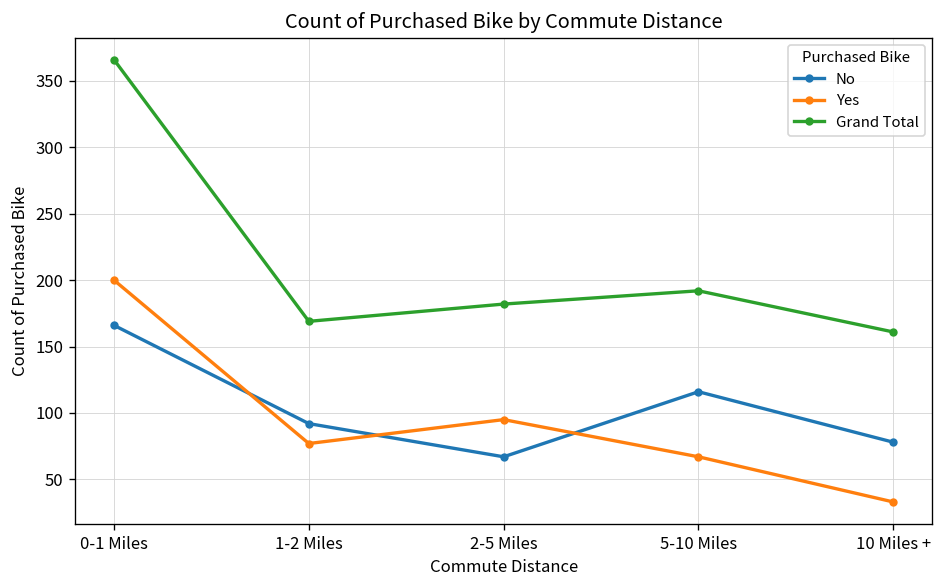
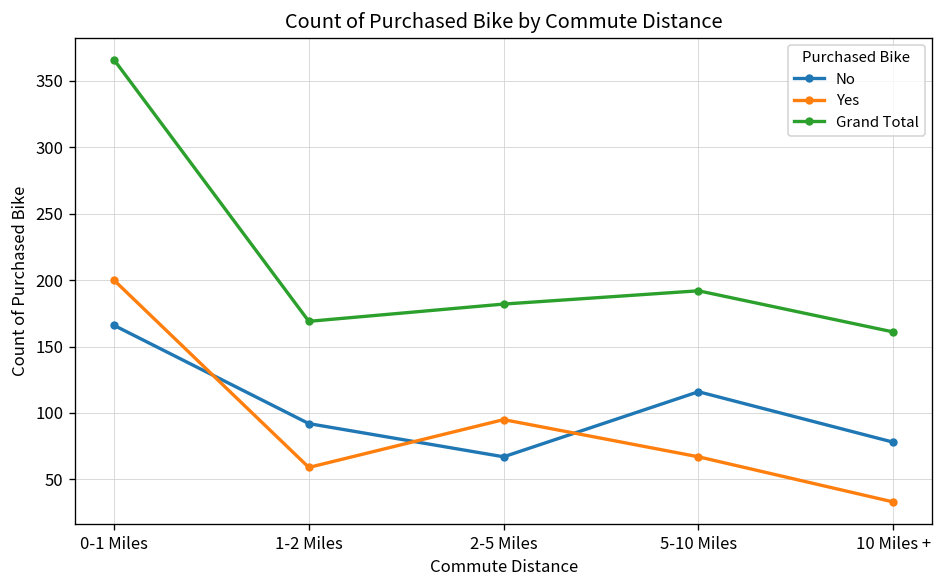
  {
    "No": {
      "0-1 Miles": 166,
      "1-2 Miles": 92,
      "2-5 Miles": 67,
      "5-10 Miles": 116,
      "10 Miles +": 78
    },
    "Yes": {
      "0-1 Miles": 200,
-     "1-2 Miles": 77,
+     "1-2 Miles": 59,
      "2-5 Miles": 95,
      "5-10 Miles": 67,
      "10 Miles +": 33
    },
    "Grand Total": {
      "0-1 Miles": 366,
      "1-2 Miles": 169,
      "2-5 Miles": 182,
      "5-10 Miles": 192,
      "10 Miles +": 161
    }
  }
